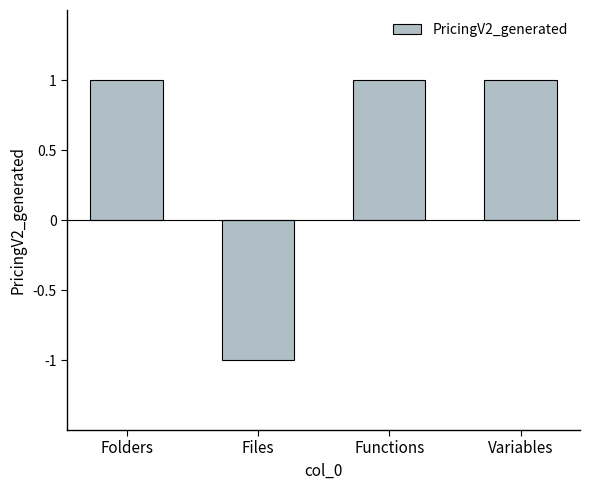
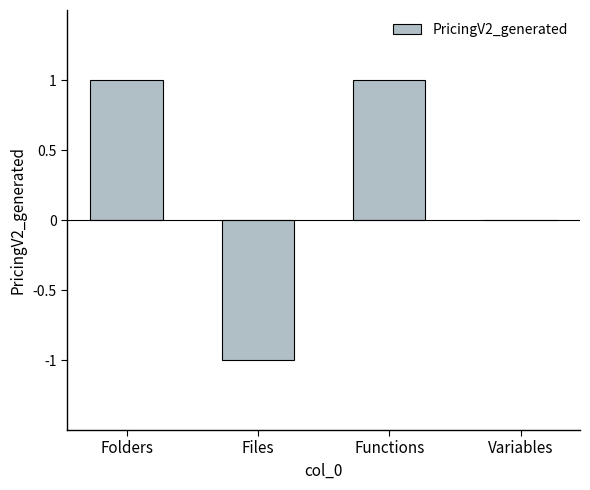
  {
    "Folders": 1,
    "Files": -1,
    "Functions": 1,
-   "Variables": 1
+   "Variables": 0
  }
